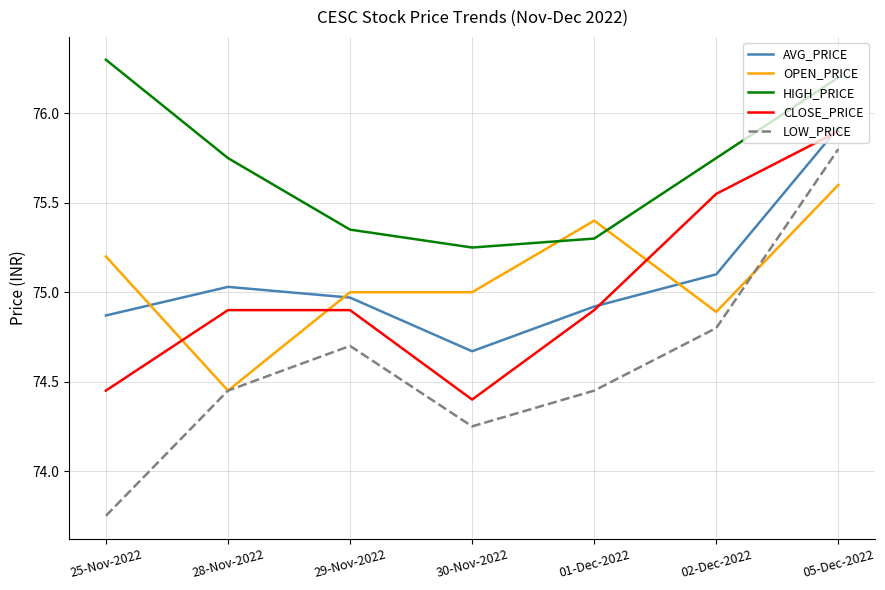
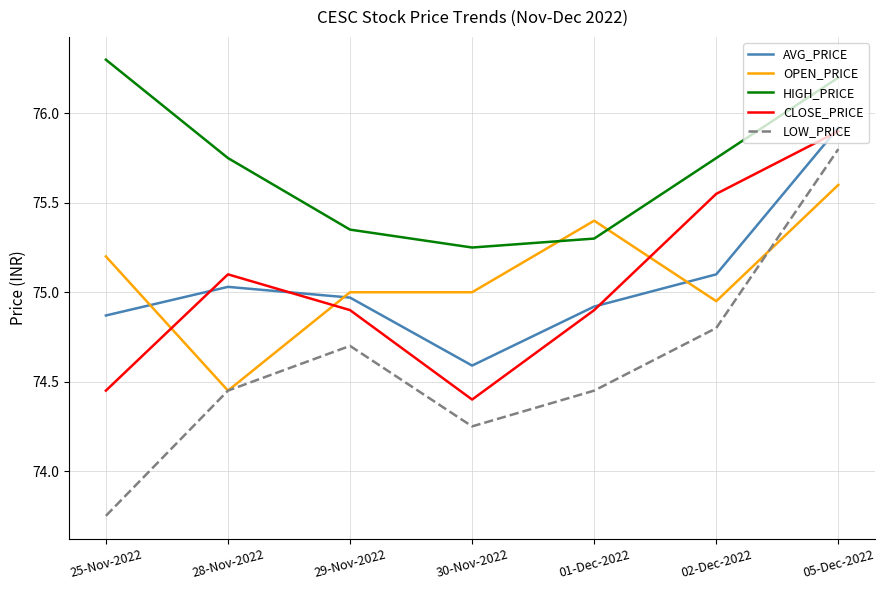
  {
    "AVG_PRICE": {
      "25-Nov-2022": 74.87,
      "28-Nov-2022": 75.03,
      "29-Nov-2022": 74.97,
-     "30-Nov-2022": 74.67,
+     "30-Nov-2022": 74.59,
      "01-Dec-2022": 74.92,
      "02-Dec-2022": 75.10
    },
    "OPEN_PRICE": {
      "25-Nov-2022": 75.20,
      "29-Nov-2022": 75.00,
      "30-Nov-2022": 75.00,
      "01-Dec-2022": 75.40,
-     "02-Dec-2022": 74.89,
+     "02-Dec-2022": 74.95,
      "05-Dec-2022": 75.60
    },
    "HIGH_PRICE": {
      "25-Nov-2022": 76.30,
      "28-Nov-2022": 75.75,
      "29-Nov-2022": 75.35,
      "30-Nov-2022": 75.25,
      "01-Dec-2022": 75.30,
      "02-Dec-2022": 75.75
    },
    "CLOSE_PRICE": {
      "25-Nov-2022": 74.45,
-     "28-Nov-2022": 74.9,
+     "28-Nov-2022": 75.1,
      "29-Nov-2022": 74.9,
      "30-Nov-2022": 74.4,
      "01-Dec-2022": 74.9,
      "02-Dec-2022": 75.55
    },
    "LOW_PRICE": {
      "25-Nov-2022": 73.75,
      "29-Nov-2022": 74.70,
      "30-Nov-2022": 74.25,
      "01-Dec-2022": 74.45,
      "02-Dec-2022": 74.80,
      "05-Dec-2022": 75.80
    }
  }
